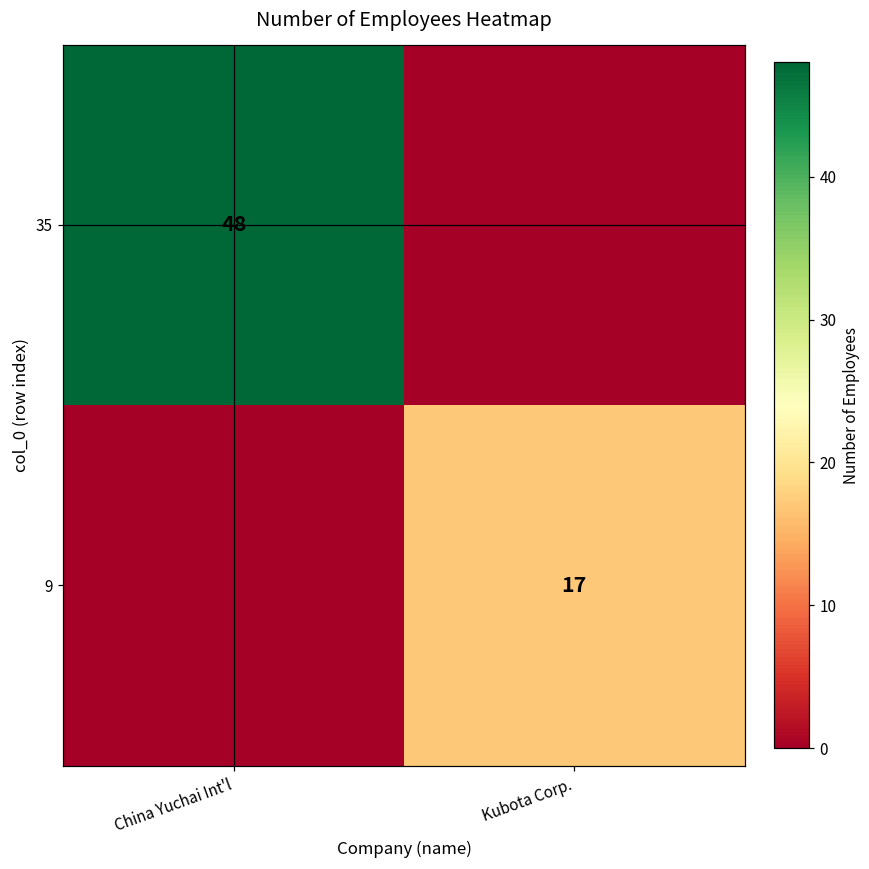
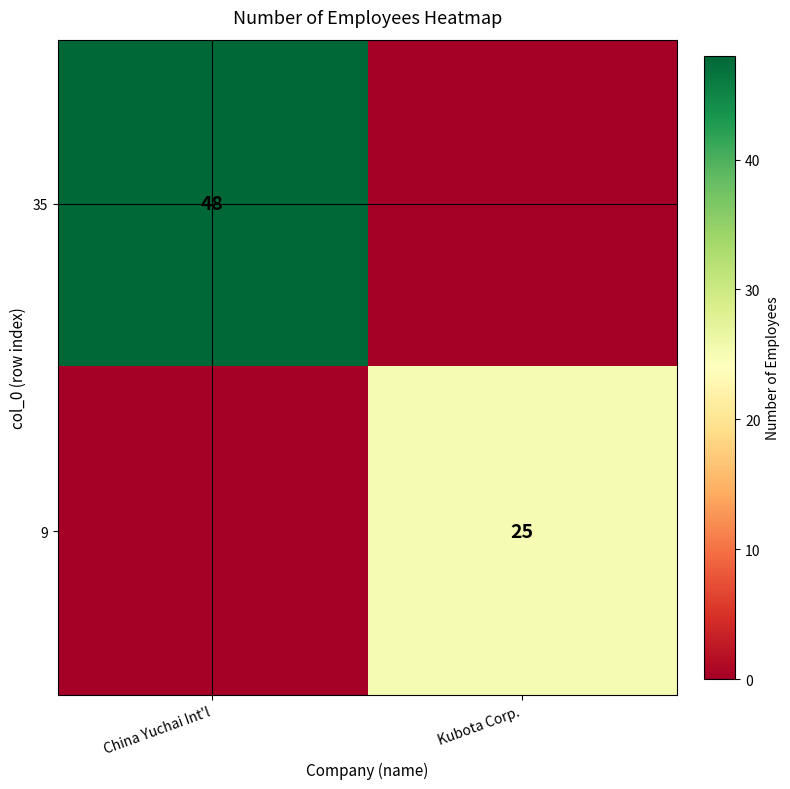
  {
    "35": {
      "China Yuchai Int'l": 48
    },
    "9": {
-     "Kubota Corp.": 17
+     "Kubota Corp.": 25
    }
  }
